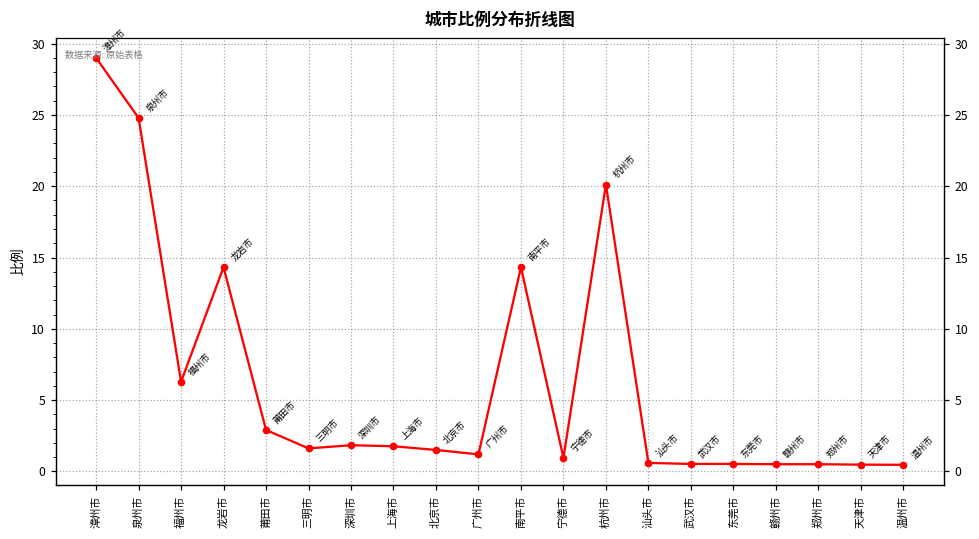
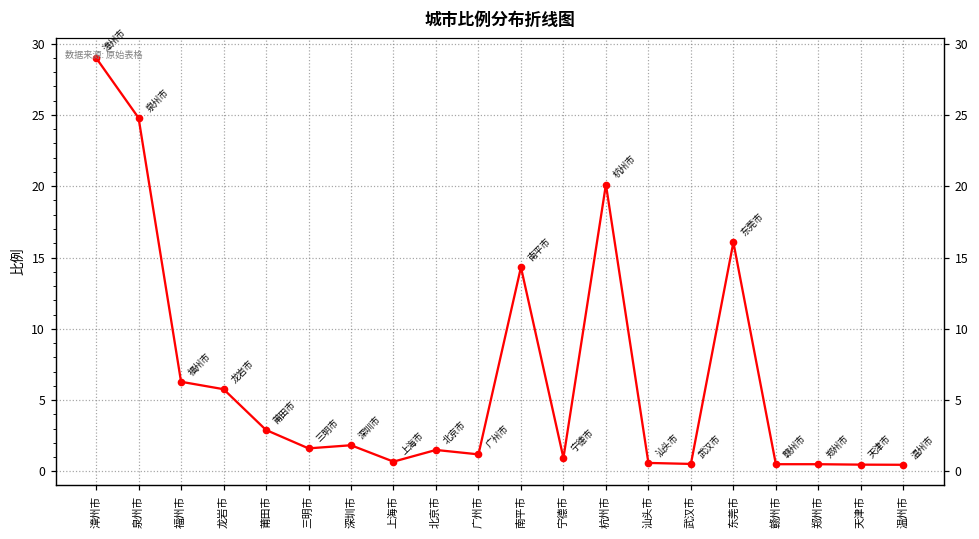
  {
    "漳州市": 29.0,
    "泉州市": 24.8,
    "福州市": 6.3,
-   "龙岩市": 14.3,
+   "龙岩市": 5.8,
    "莆田市": 2.9,
    "三明市": 1.6,
    "深圳市": 1.8,
-   "上海市": 1.8,
+   "上海市": 0.7,
    "北京市": 1.5,
    "广州市": 1.2,
    "南平市": 14.3,
    "宁德市": 1.0,
    "杭州市": 20.1,
    "汕头市": 0.6,
    "武汉市": 0.5,
-   "东莞市": 0.5,
+   "东莞市": 16.1,
    "赣州市": 0.5,
    "郑州市": 0.5,
    "天津市": 0.5,
    "温州市": 0.5
  }
